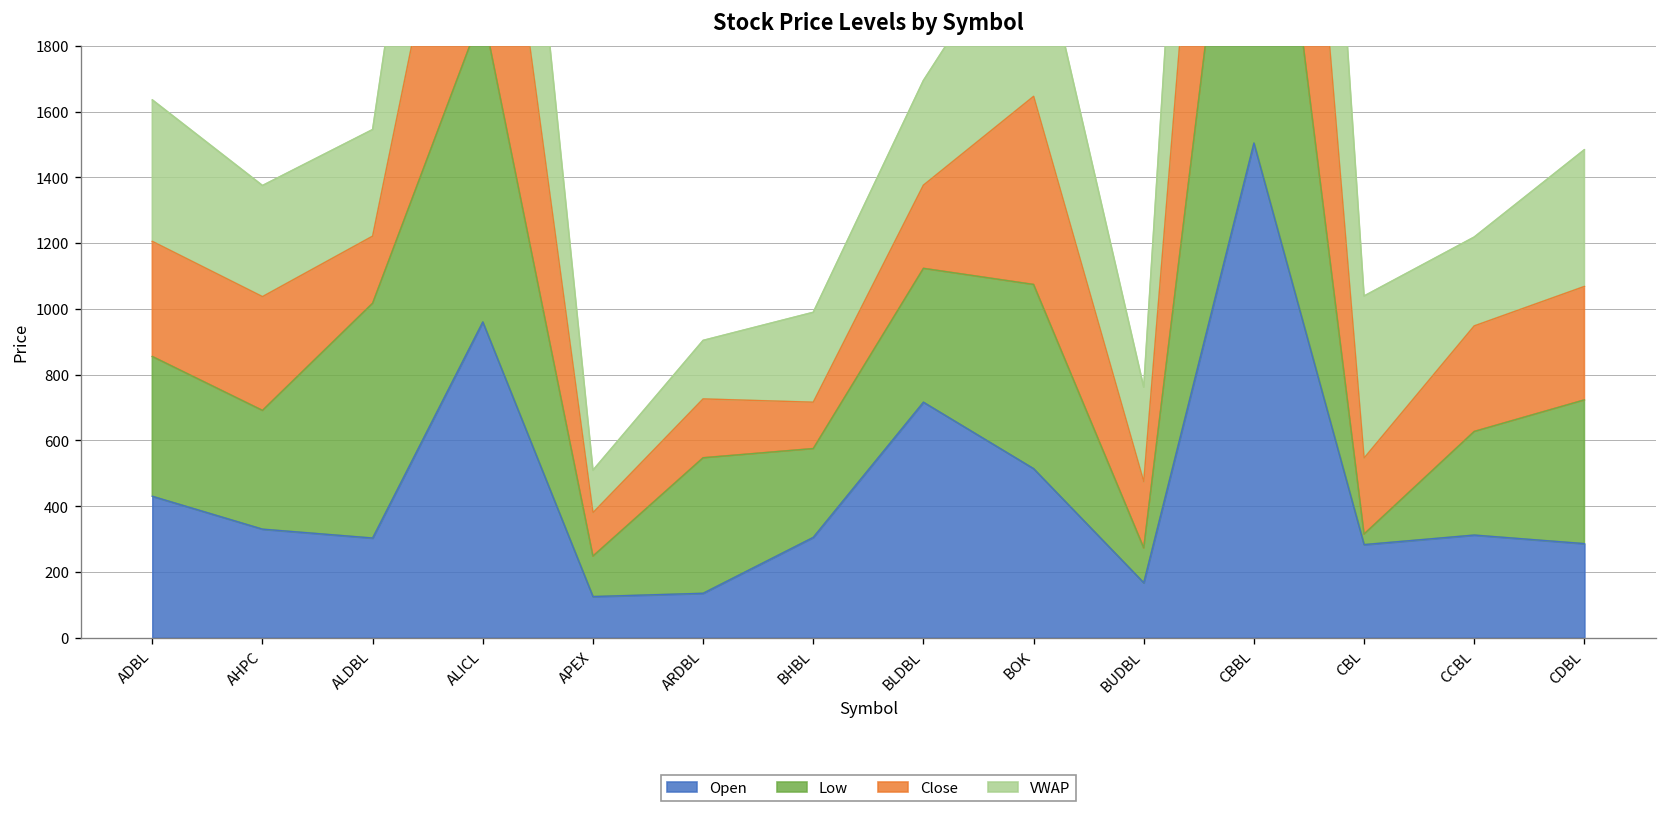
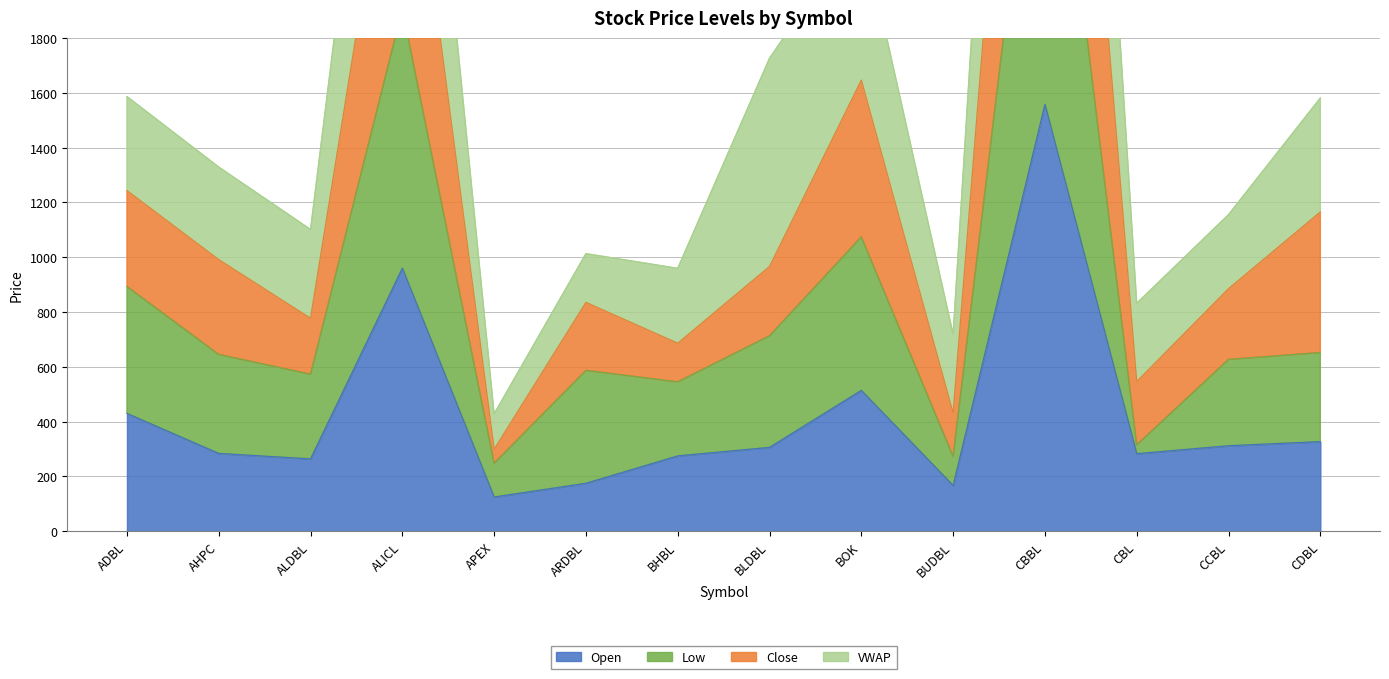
  {
    "Open": {
      "ADBL": 430,
-     "AHPC": 330,
-     "ALDBL": 300,
+     "AHPC": 280,
+     "ALDBL": 260,
      "ALICL": 960,
      "APEX": 130,
-     "ARDBL": 140,
-     "BHBL": 310,
-     "BLDBL": 720,
+     "ARDBL": 180,
+     "BHBL": 280,
+     "BLDBL": 310,
      "BOK": 510,
      "BUDBL": 170,
-     "CBBL": 1500,
+     "CBBL": 1560,
      "CBL": 280,
      "CCBL": 310,
-     "CDBL": 290
+     "CDBL": 330
    },
    "Low": {
-     "ADBL": 430,
+     "ADBL": 460,
      "AHPC": 360,
-     "ALDBL": 710,
+     "ALDBL": 310,
      "APEX": 120,
      "ARDBL": 410,
      "BHBL": 270,
      "BLDBL": 410,
      "BOK": 560,
      "BUDBL": 110,
      "CBL": 30,
      "CCBL": 320,
-     "CDBL": 440
+     "CDBL": 330
    },
    "Close": {
      "ADBL": 350,
      "AHPC": 350,
      "ALDBL": 200,
-     "APEX": 130,
-     "ARDBL": 180,
+     "APEX": 50,
+     "ARDBL": 250,
      "BHBL": 140,
      "BLDBL": 250,
      "BOK": 570,
-     "BUDBL": 200,
+     "BUDBL": 160,
      "CBL": 230,
-     "CCBL": 320,
-     "CDBL": 350
+     "CCBL": 260,
+     "CDBL": 510
    },
    "VWAP": {
-     "ADBL": 430,
+     "ADBL": 340,
      "AHPC": 340,
      "ALDBL": 320,
      "APEX": 130,
      "ARDBL": 180,
      "BHBL": 270,
-     "BLDBL": 320,
+     "BLDBL": 760,
      "BUDBL": 290,
-     "CBL": 490,
+     "CBL": 290,
      "CCBL": 270,
      "CDBL": 420
    }
  }
